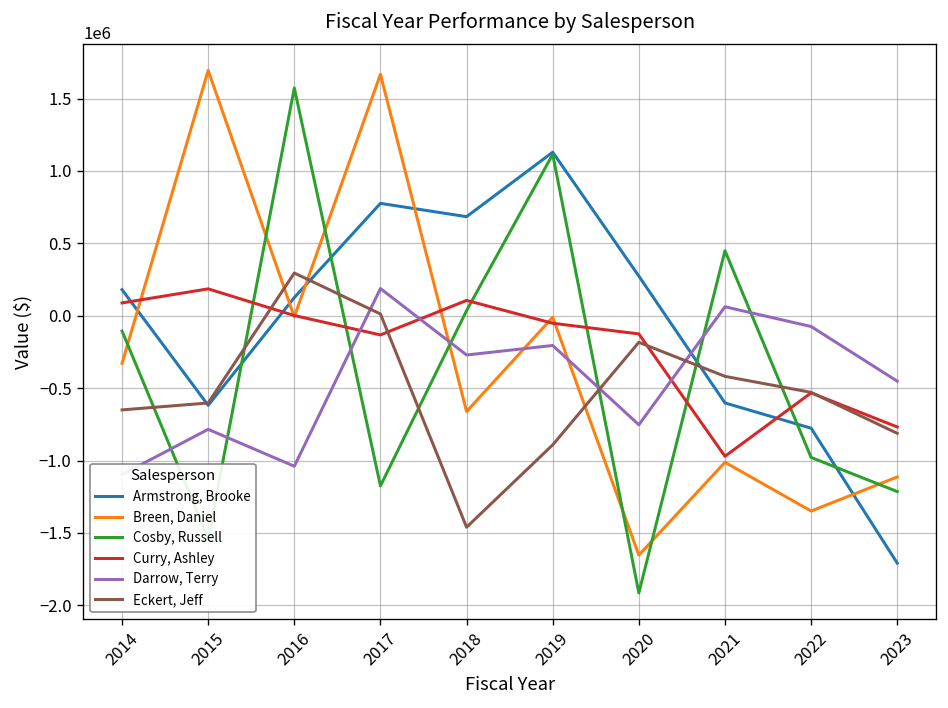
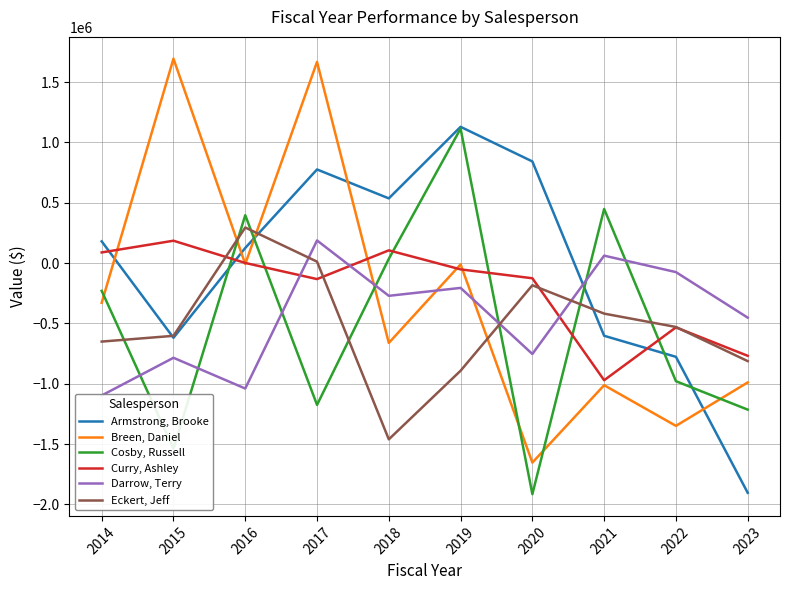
  {
    "Armstrong, Brooke": {
      "2014": 180000,
      "2016": 130000,
      "2017": 780000,
-     "2018": 680000,
-     "2020": 270000,
+     "2018": 540000,
+     "2020": 840000,
      "2021": -600000,
      "2022": -780000,
-     "2023": -1710000
+     "2023": -1900000
    },
    "Breen, Daniel": {
      "2014": -330000,
      "2015": 1690000,
      "2017": 1670000,
      "2018": -660000,
      "2019": -10000,
      "2020": -1650000,
      "2021": -1010000,
      "2022": -1350000,
-     "2023": -1110000
+     "2023": -990000
    },
    "Cosby, Russell": {
-     "2014": -110000,
-     "2016": 1570000,
+     "2014": -230000,
+     "2016": 400000,
      "2017": -1170000,
      "2018": 40000,
      "2020": -1910000,
      "2021": 450000,
      "2022": -980000,
      "2023": -1210000
    },
    "Curry, Ashley": {
      "2014": 90000,
      "2015": 190000,
      "2017": -130000,
      "2018": 110000,
      "2019": -50000,
      "2020": -130000,
      "2021": -970000,
      "2023": -770000
    },
    "Darrow, Terry": {
      "2015": -780000,
      "2016": -1040000,
      "2017": 190000,
      "2018": -270000,
      "2019": -210000,
      "2020": -750000,
      "2021": 60000,
      "2022": -70000,
      "2023": -450000
    },
    "Eckert, Jeff": {
      "2014": -650000,
      "2016": 300000,
      "2017": 10000,
      "2018": -1460000,
      "2019": -890000,
      "2020": -180000,
      "2021": -420000,
      "2023": -810000
    }
  }
